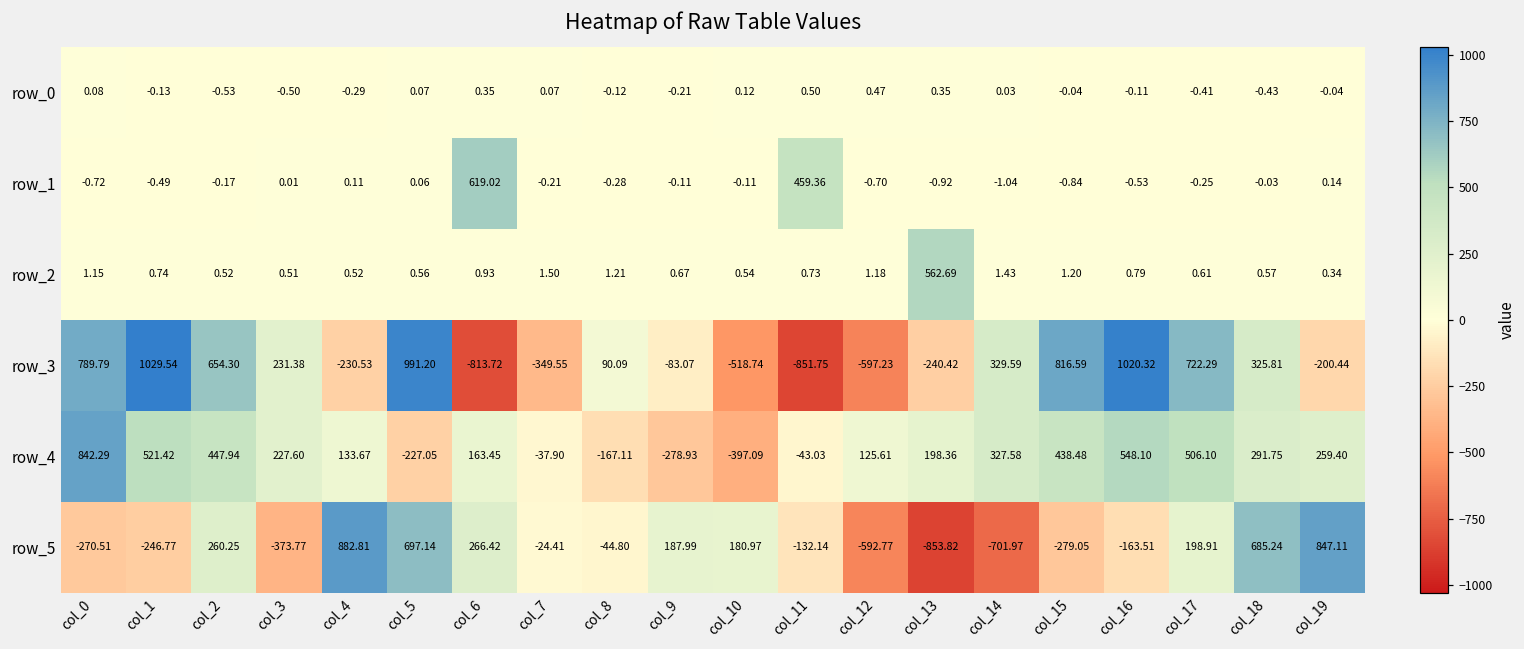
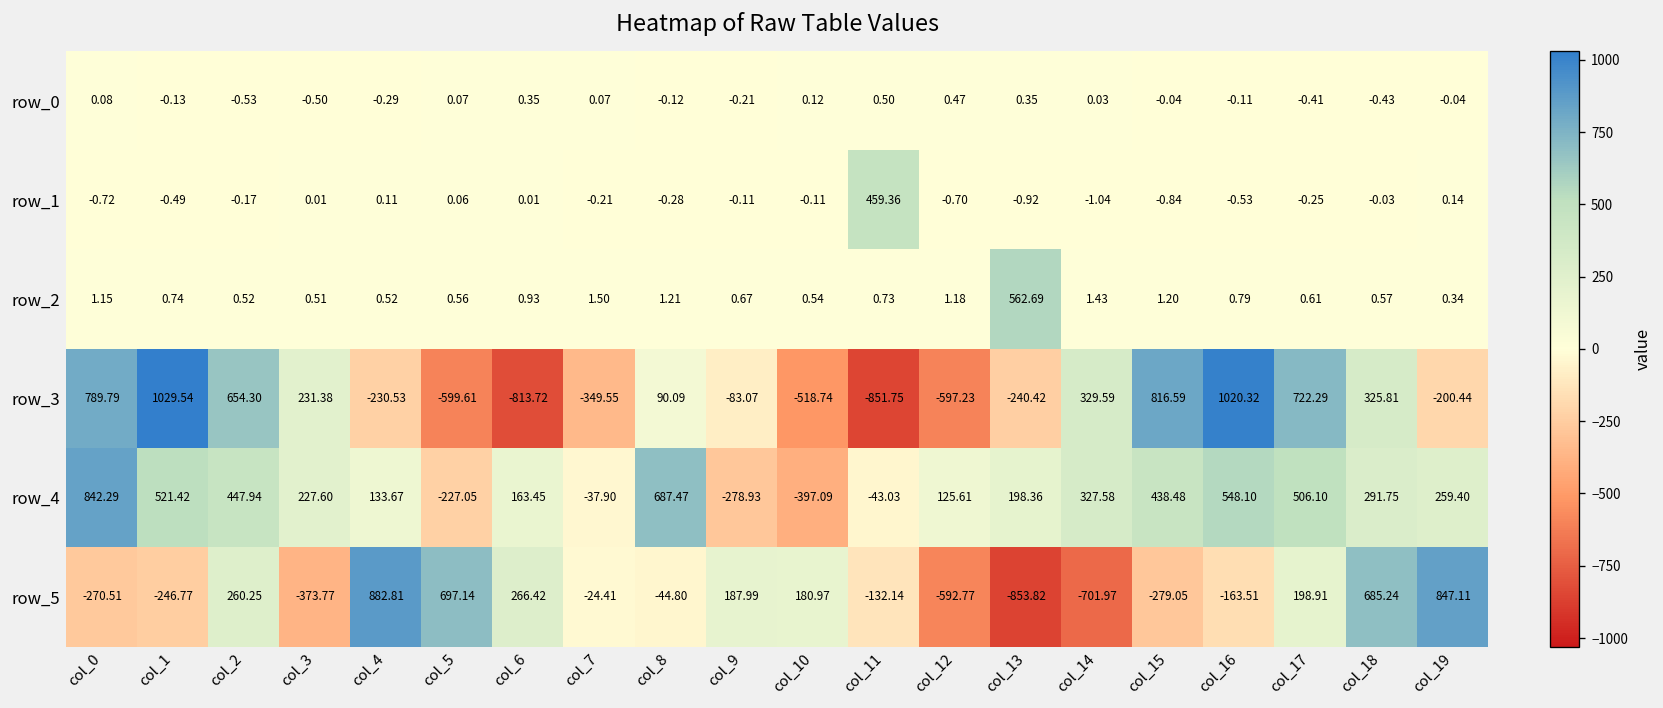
  {
    "row_0": {
      "col_0": 0.08,
      "col_1": -0.13,
      "col_2": -0.53,
      "col_3": -0.50,
      "col_4": -0.29,
      "col_5": 0.07,
      "col_6": 0.35,
      "col_7": 0.07,
      "col_8": -0.12,
      "col_9": -0.21,
      "col_10": 0.12,
      "col_11": 0.50,
      "col_12": 0.47,
      "col_13": 0.35,
      "col_14": 0.03,
      "col_15": -0.04,
      "col_16": -0.11,
      "col_17": -0.41,
      "col_18": -0.43,
      "col_19": -0.04
    },
    "row_1": {
      "col_0": -0.72,
      "col_1": -0.49,
      "col_2": -0.17,
      "col_3": 0.01,
      "col_4": 0.11,
      "col_5": 0.06,
-     "col_6": 619.02,
+     "col_6": 0.01,
      "col_7": -0.21,
      "col_8": -0.28,
      "col_9": -0.11,
      "col_10": -0.11,
      "col_11": 459.36,
      "col_12": -0.70,
      "col_13": -0.92,
      "col_14": -1.04,
      "col_15": -0.84,
      "col_16": -0.53,
      "col_17": -0.25,
      "col_18": -0.03,
      "col_19": 0.14
    },
    "row_2": {
      "col_0": 1.15,
      "col_1": 0.74,
      "col_2": 0.52,
      "col_3": 0.51,
      "col_4": 0.52,
      "col_5": 0.56,
      "col_6": 0.93,
      "col_7": 1.50,
      "col_8": 1.21,
      "col_9": 0.67,
      "col_10": 0.54,
      "col_11": 0.73,
      "col_12": 1.18,
      "col_13": 562.69,
      "col_14": 1.43,
      "col_15": 1.20,
      "col_16": 0.79,
      "col_17": 0.61,
      "col_18": 0.57,
      "col_19": 0.34
    },
    "row_3": {
      "col_0": 789.79,
      "col_1": 1029.54,
      "col_2": 654.30,
      "col_3": 231.38,
      "col_4": -230.53,
-     "col_5": 991.20,
+     "col_5": -599.61,
      "col_6": -813.72,
      "col_7": -349.55,
      "col_8": 90.09,
      "col_9": -83.07,
      "col_10": -518.74,
      "col_11": -851.75,
      "col_12": -597.23,
      "col_13": -240.42,
      "col_14": 329.59,
      "col_15": 816.59,
      "col_16": 1020.32,
      "col_17": 722.29,
      "col_18": 325.81,
      "col_19": -200.44
    },
    "row_4": {
      "col_0": 842.29,
      "col_1": 521.42,
      "col_2": 447.94,
      "col_3": 227.60,
      "col_4": 133.67,
      "col_5": -227.05,
      "col_6": 163.45,
      "col_7": -37.90,
-     "col_8": -167.11,
+     "col_8": 687.47,
      "col_9": -278.93,
      "col_10": -397.09,
      "col_11": -43.03,
      "col_12": 125.61,
      "col_13": 198.36,
      "col_14": 327.58,
      "col_15": 438.48,
      "col_16": 548.10,
      "col_17": 506.10,
      "col_18": 291.75,
      "col_19": 259.40
    },
    "row_5": {
      "col_0": -270.51,
      "col_1": -246.77,
      "col_2": 260.25,
      "col_3": -373.77,
      "col_4": 882.81,
      "col_5": 697.14,
      "col_6": 266.42,
      "col_7": -24.41,
      "col_8": -44.80,
      "col_9": 187.99,
      "col_10": 180.97,
      "col_11": -132.14,
      "col_12": -592.77,
      "col_13": -853.82,
      "col_14": -701.97,
      "col_15": -279.05,
      "col_16": -163.51,
      "col_17": 198.91,
      "col_18": 685.24,
      "col_19": 847.11
    }
  }
